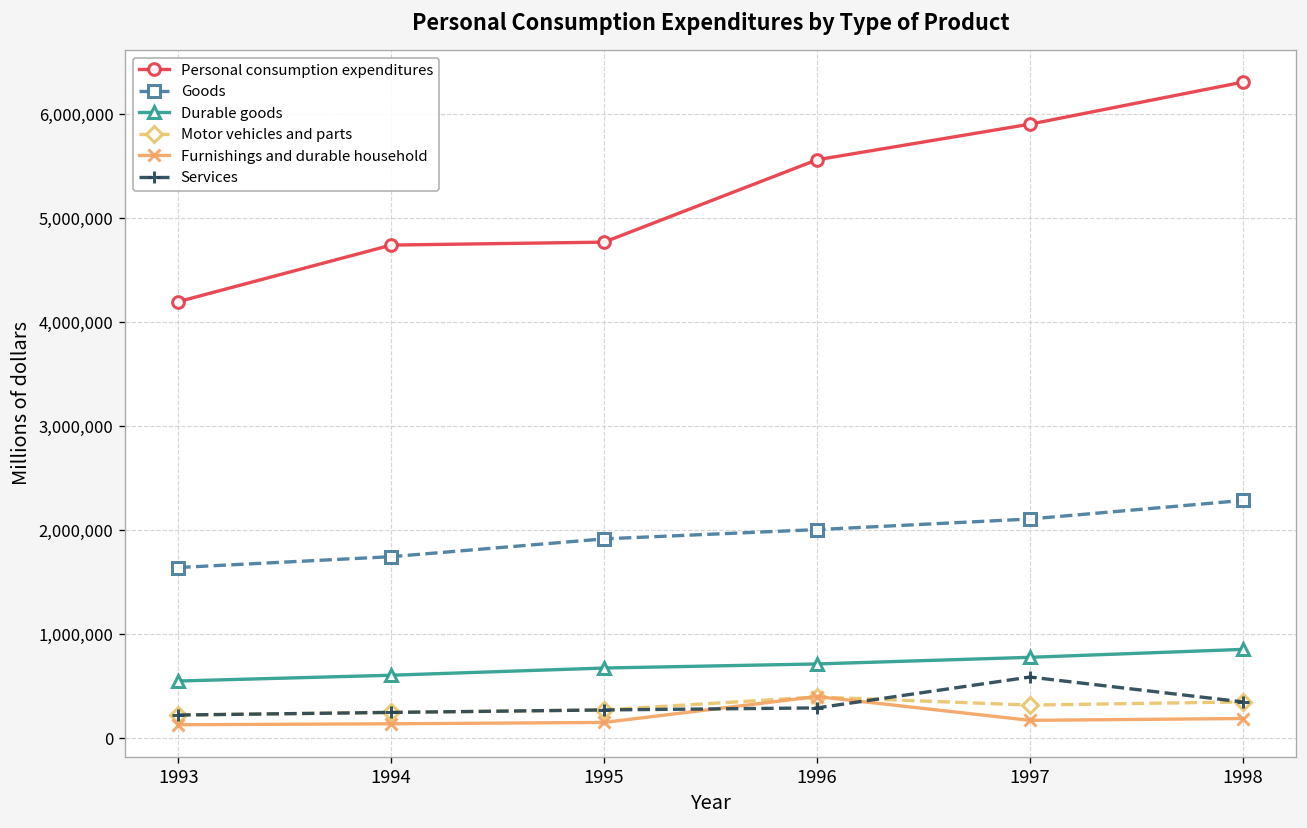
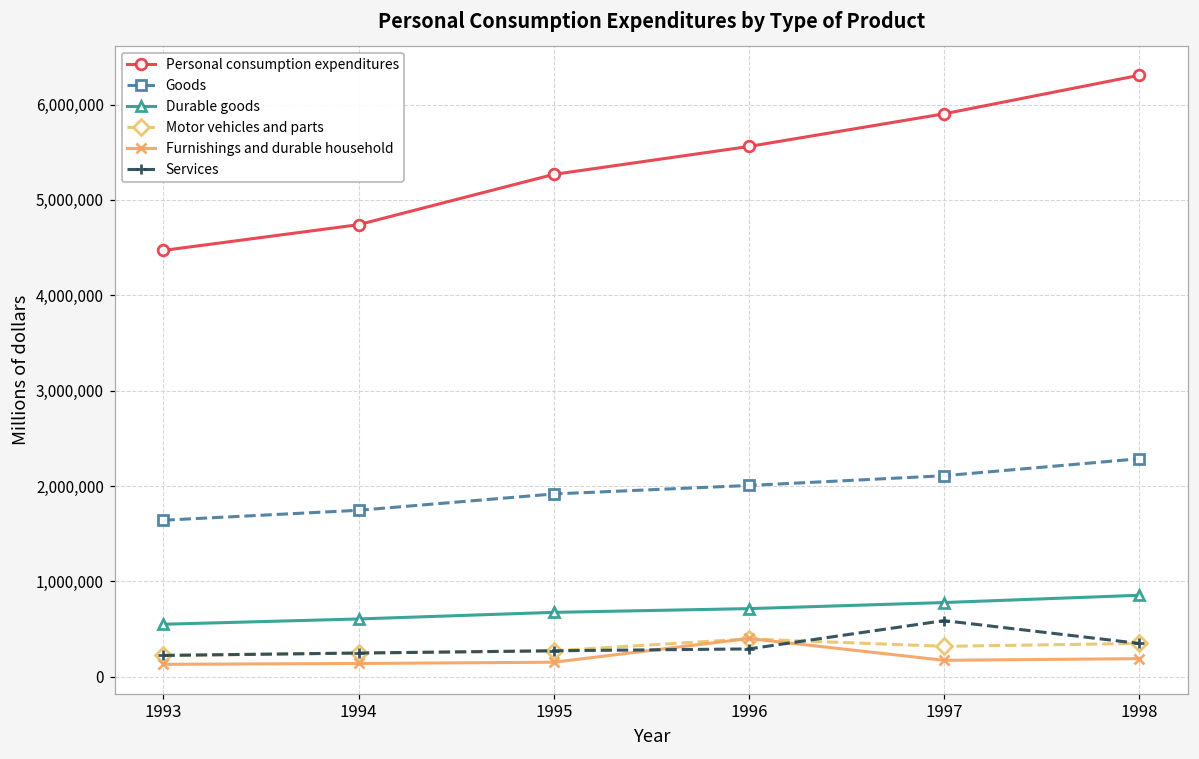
  {
    "Personal consumption expenditures": {
-     "1993": "4,200,000",
+     "1993": "4,500,000",
      "1994": "4,700,000",
-     "1995": "4,800,000",
+     "1995": "5,300,000",
      "1996": "5,600,000",
      "1997": "5,900,000",
      "1998": "6,300,000"
    },
    "Services": {
      "1996": "300,000",
      "1997": "600,000"
    }
  }
